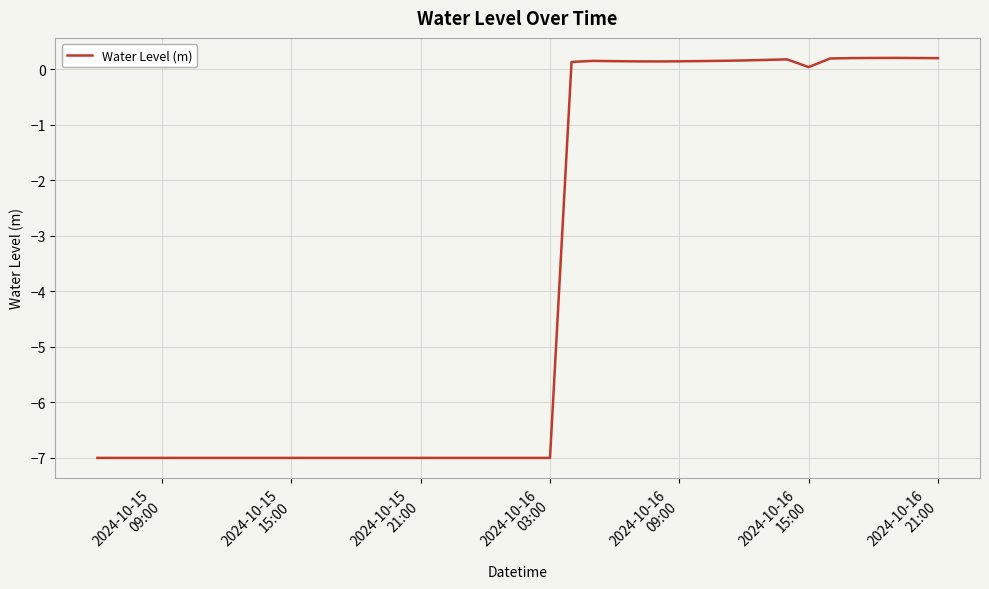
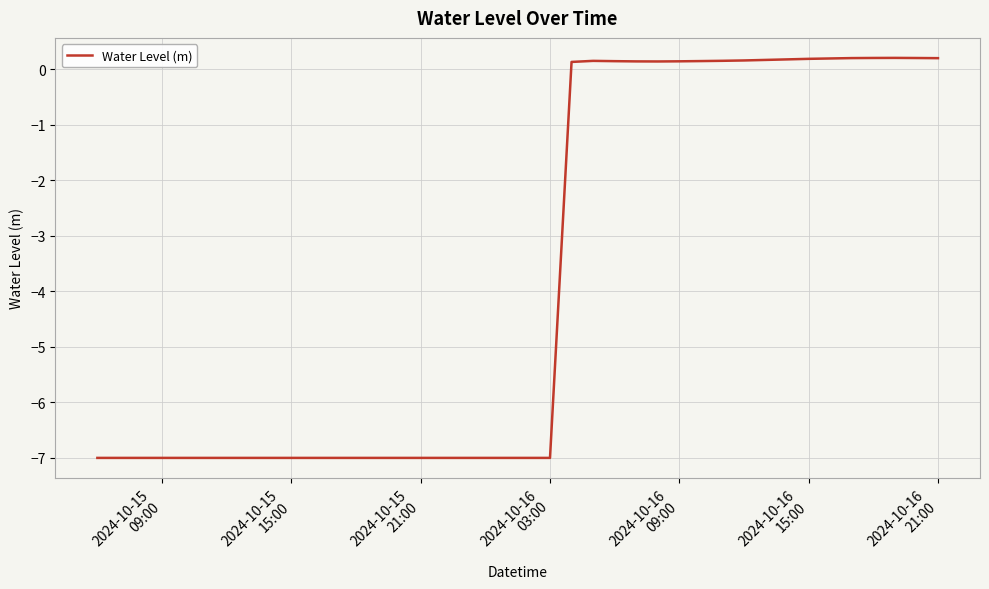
  {
    "2024-10-15 09:00": -7.0,
    "2024-10-15 15:00": -7.0,
    "2024-10-15 21:00": -7.0,
    "2024-10-16 03:00": -7.0,
    "2024-10-16 09:00": 0.1,
-   "2024-10-16 15:00": 0.0,
+   "2024-10-16 15:00": 0.2,
    "2024-10-16 21:00": 0.2
  }
